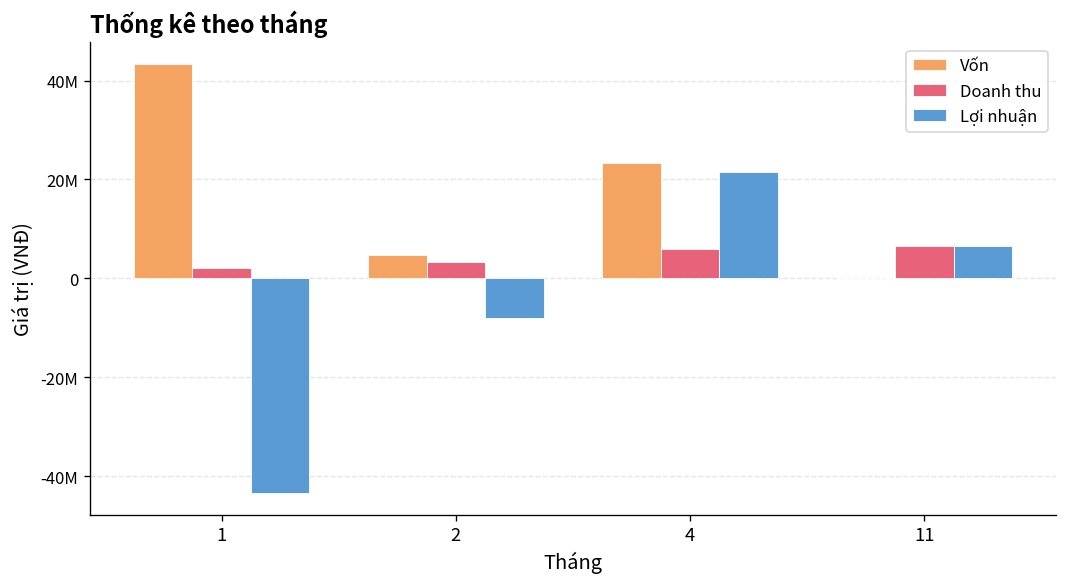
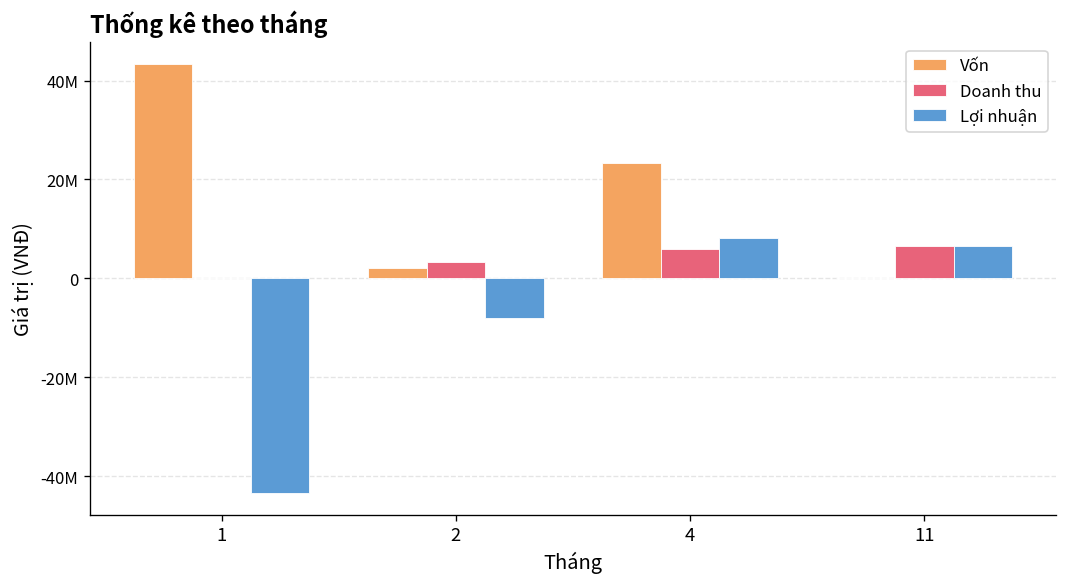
  {
    "Vốn": {
      "1": 43000000,
-     "2": 5000000,
+     "2": 2000000,
      "4": 23000000,
      "11": 0
    },
    "Doanh thu": {
-     "1": 2000000,
+     "1": 0,
      "2": 3000000,
      "4": 6000000,
      "11": 7000000
    },
    "Lợi nhuận": {
      "1": -43000000,
      "2": -8000000,
-     "4": 22000000,
+     "4": 8000000,
      "11": 7000000
    }
  }
